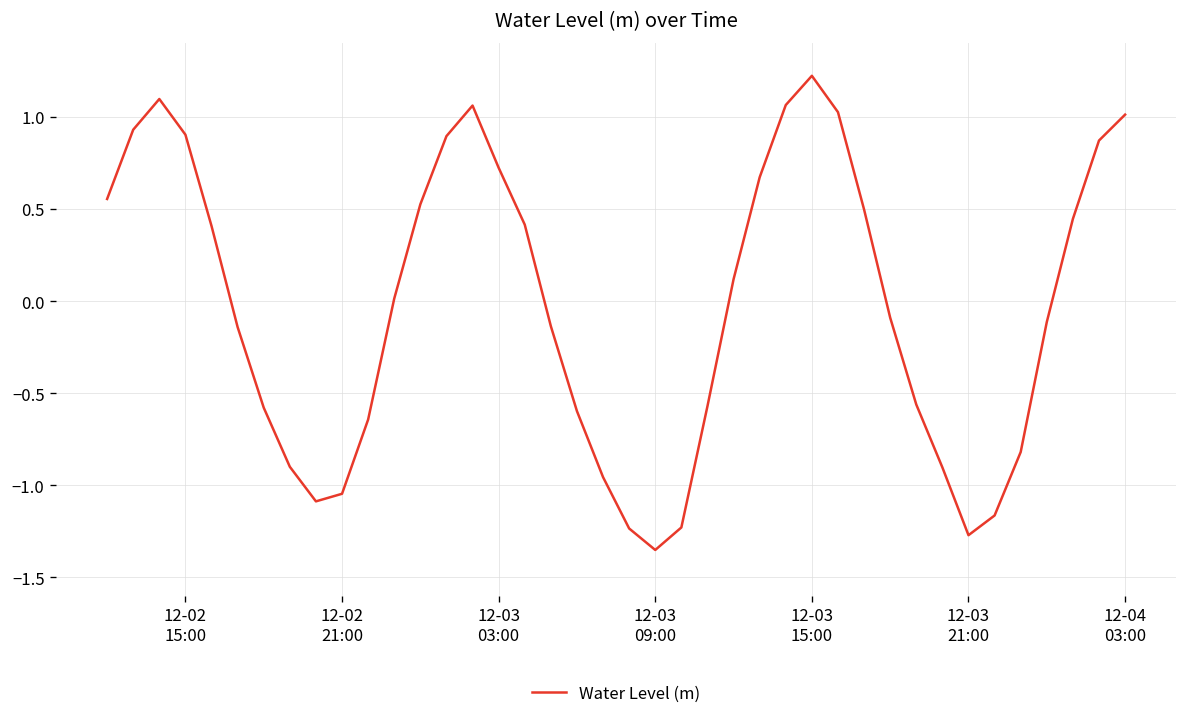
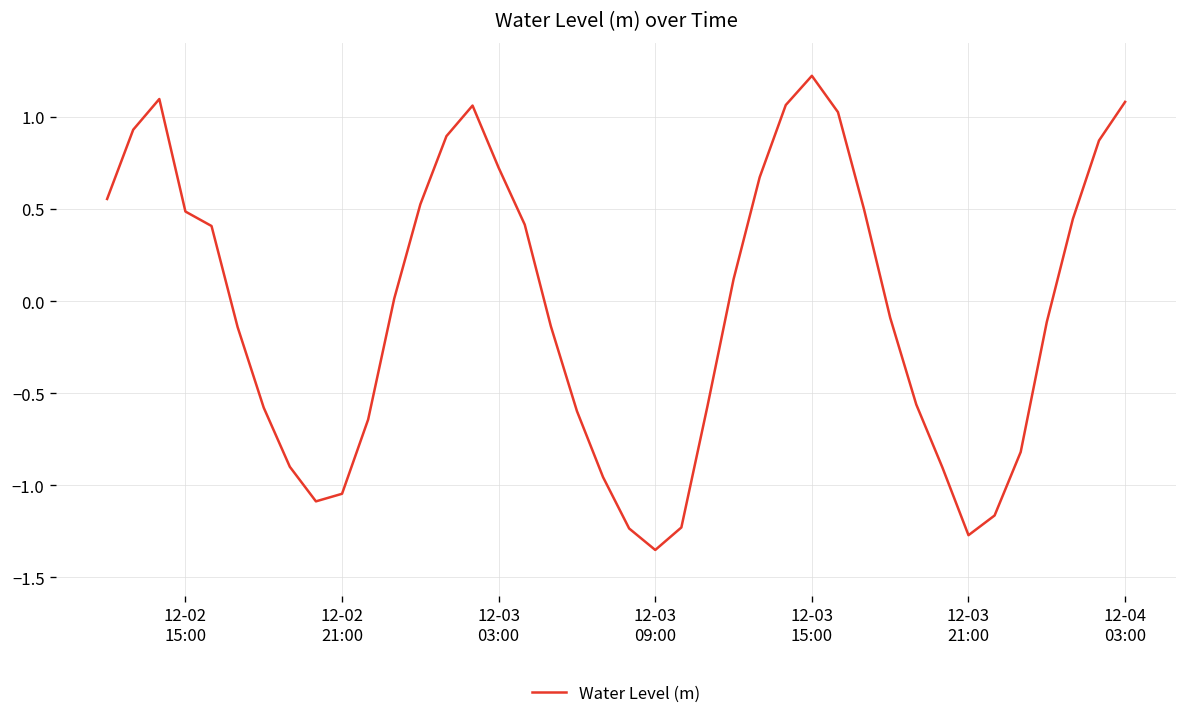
  {
-   "12-02 15:00": 0.90,
+   "12-02 15:00": 0.49,
    "12-02 21:00": -1.05,
    "12-03 03:00": 0.72,
    "12-03 09:00": -1.35,
    "12-03 15:00": 1.22,
    "12-03 21:00": -1.27,
-   "12-04 03:00": 1.01
+   "12-04 03:00": 1.08
  }
